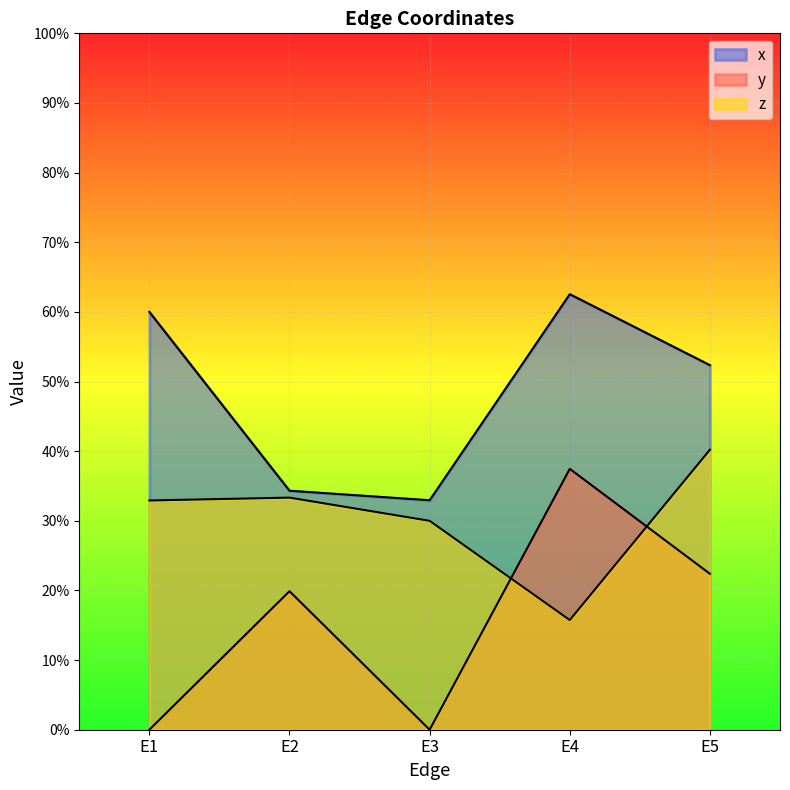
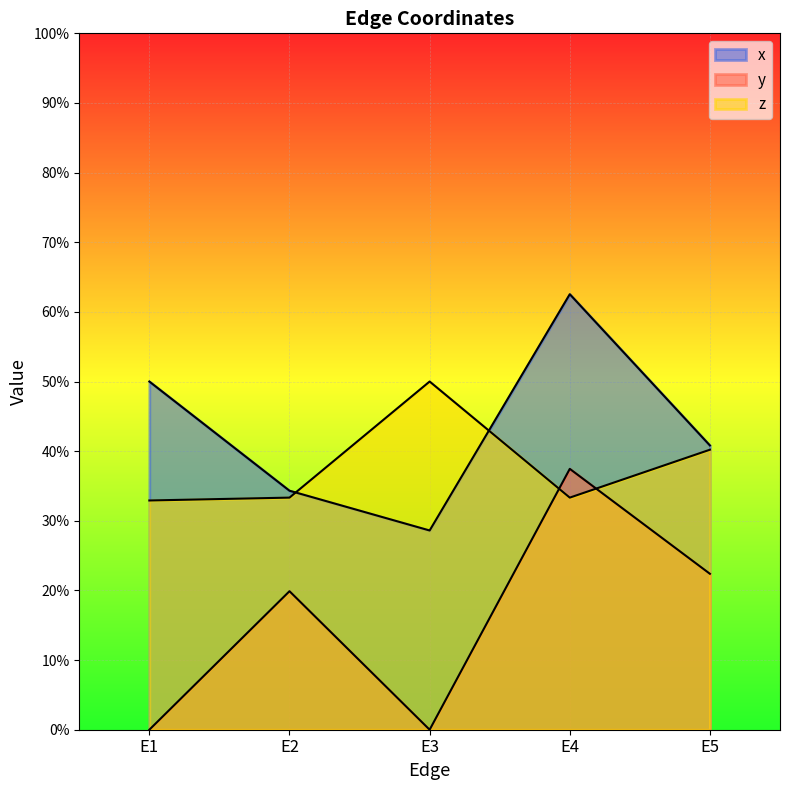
  {
    "x": {
-     "E1": "60%",
+     "E1": "50%",
      "E2": "34%",
-     "E3": "33%",
+     "E3": "29%",
      "E4": "63%",
-     "E5": "52%"
+     "E5": "41%"
    },
    "y": {
      "E1": "0%",
      "E2": "20%",
      "E3": "0%",
      "E4": "37%",
      "E5": "22%"
    },
    "z": {
      "E1": "33%",
      "E2": "33%",
-     "E3": "30%",
-     "E4": "16%",
+     "E3": "50%",
+     "E4": "33%",
      "E5": "40%"
    }
  }
